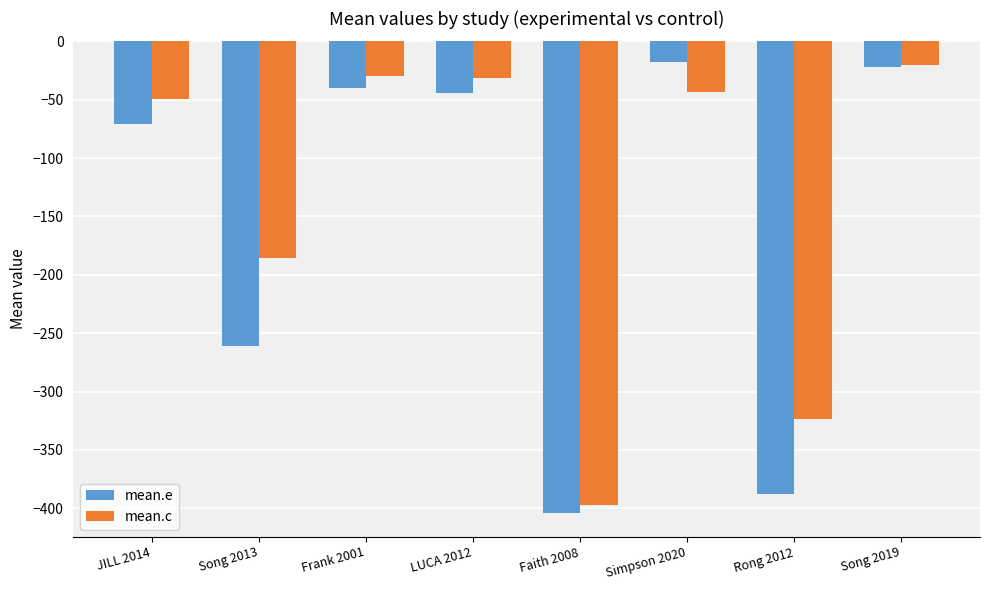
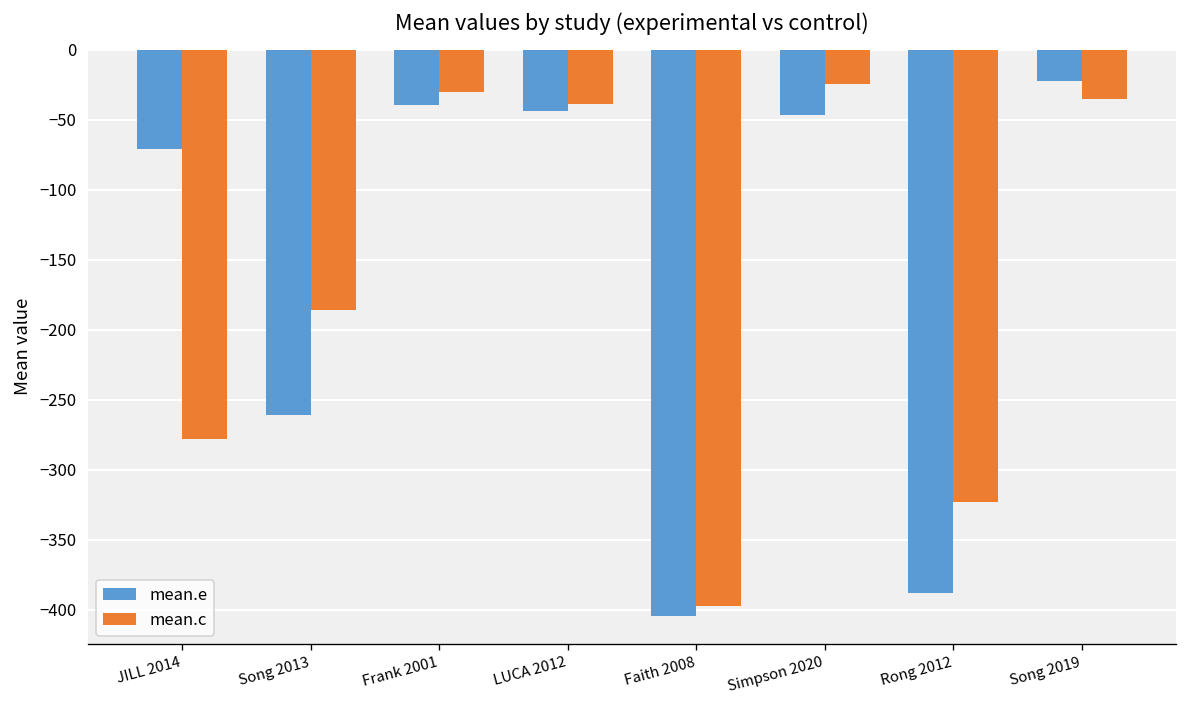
  {
    "mean.e": {
      "JILL 2014": -71,
      "Song 2013": -261,
      "Frank 2001": -40,
      "LUCA 2012": -44,
      "Faith 2008": -404,
-     "Simpson 2020": -17,
+     "Simpson 2020": -47,
      "Rong 2012": -388,
      "Song 2019": -22
    },
    "mean.c": {
-     "JILL 2014": -50,
+     "JILL 2014": -278,
      "Song 2013": -186,
      "Frank 2001": -30,
-     "LUCA 2012": -31,
+     "LUCA 2012": -39,
      "Faith 2008": -397,
-     "Simpson 2020": -44,
+     "Simpson 2020": -24,
      "Rong 2012": -323,
-     "Song 2019": -21
+     "Song 2019": -35
    }
  }
